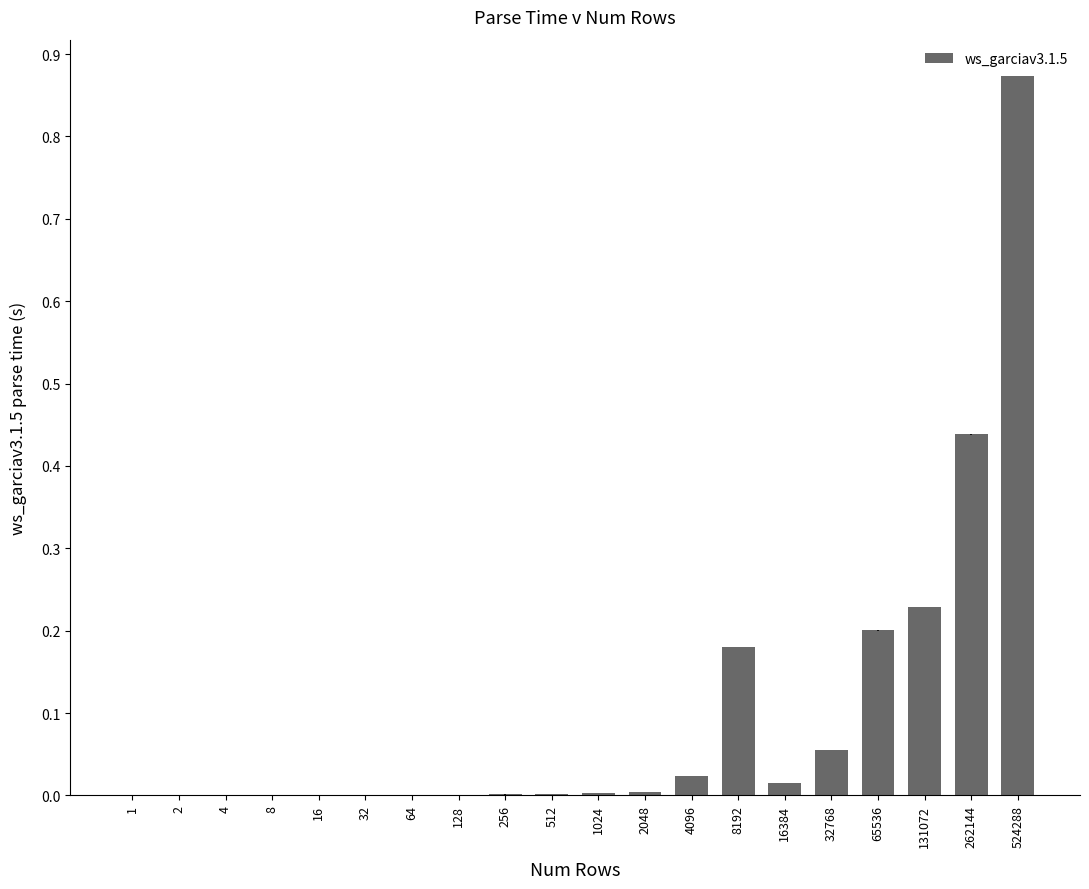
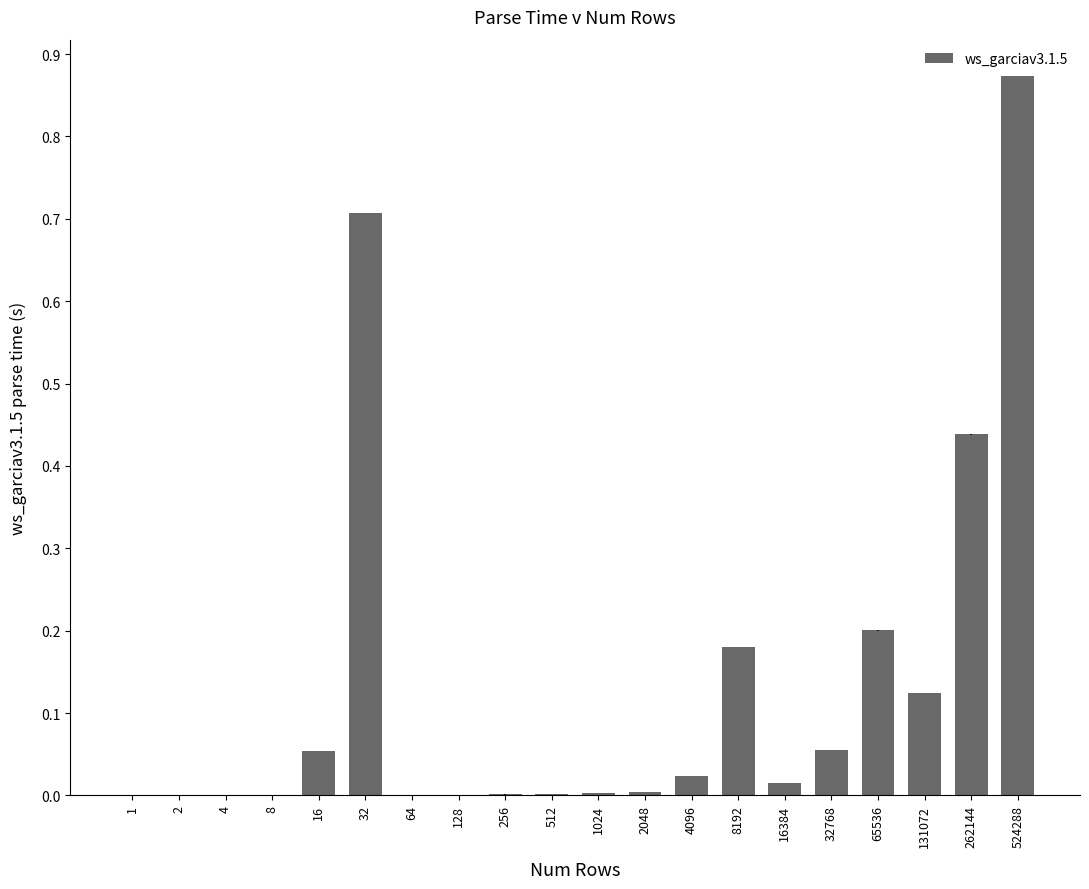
  {
-   "16": 0.00,
-   "32": 0.00,
+   "16": 0.05,
+   "32": 0.71,
    "2048": 0.00,
    "4096": 0.02,
    "8192": 0.18,
    "16384": 0.01,
    "32768": 0.06,
    "65536": 0.20,
-   "131072": 0.23,
+   "131072": 0.12,
    "262144": 0.44,
    "524288": 0.87
  }
